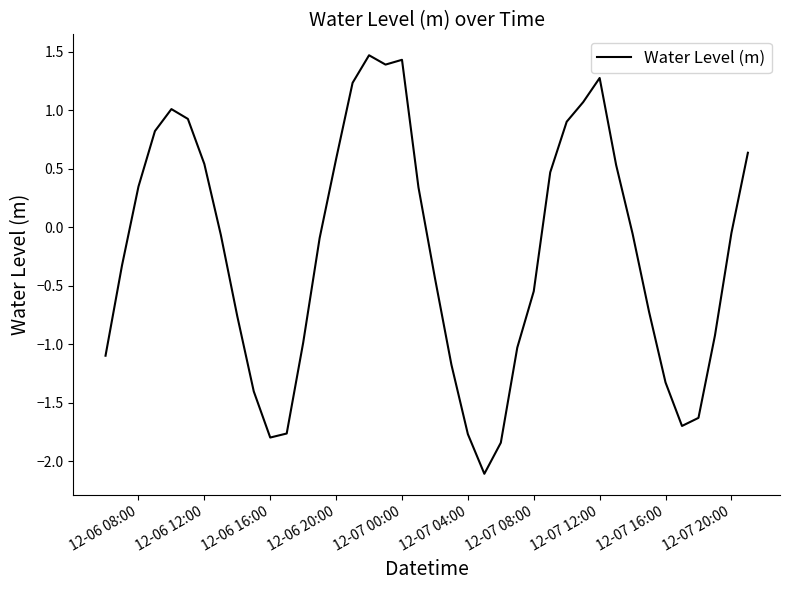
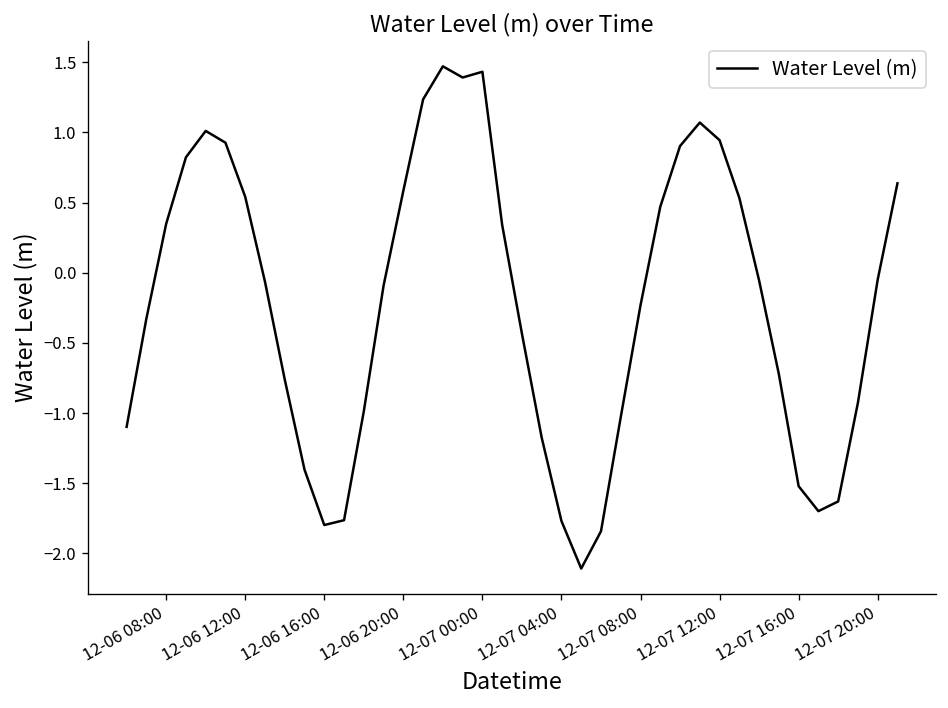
  {
    "12-06 08:00": 0.35,
    "12-06 12:00": 0.54,
    "12-06 16:00": -1.80,
    "12-06 20:00": 0.58,
    "12-07 00:00": 1.43,
    "12-07 04:00": -1.77,
-   "12-07 08:00": -0.55,
-   "12-07 12:00": 1.28,
-   "12-07 16:00": -1.33,
+   "12-07 08:00": -0.23,
+   "12-07 12:00": 0.94,
+   "12-07 16:00": -1.52,
    "12-07 20:00": -0.05
  }
